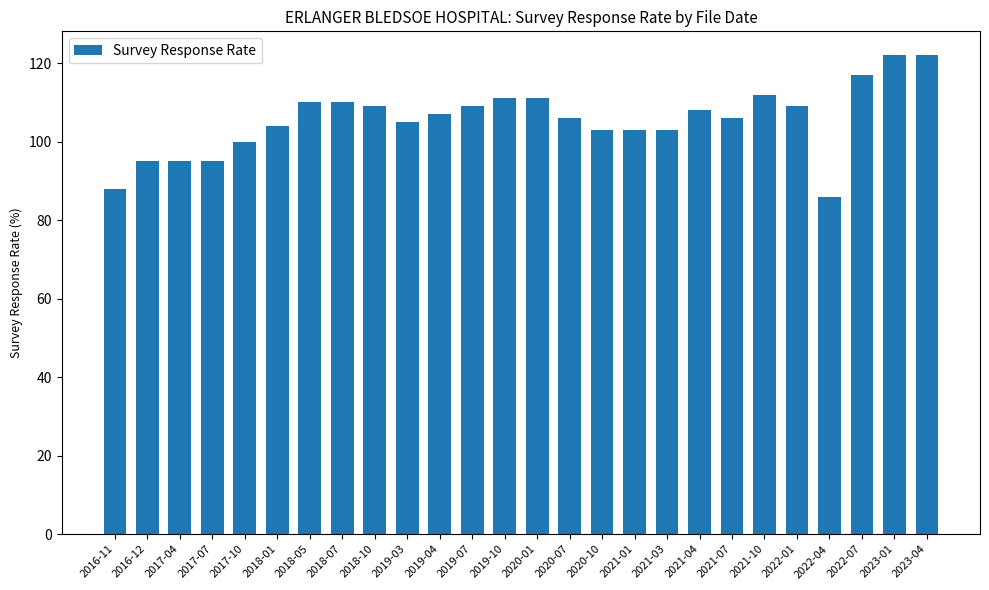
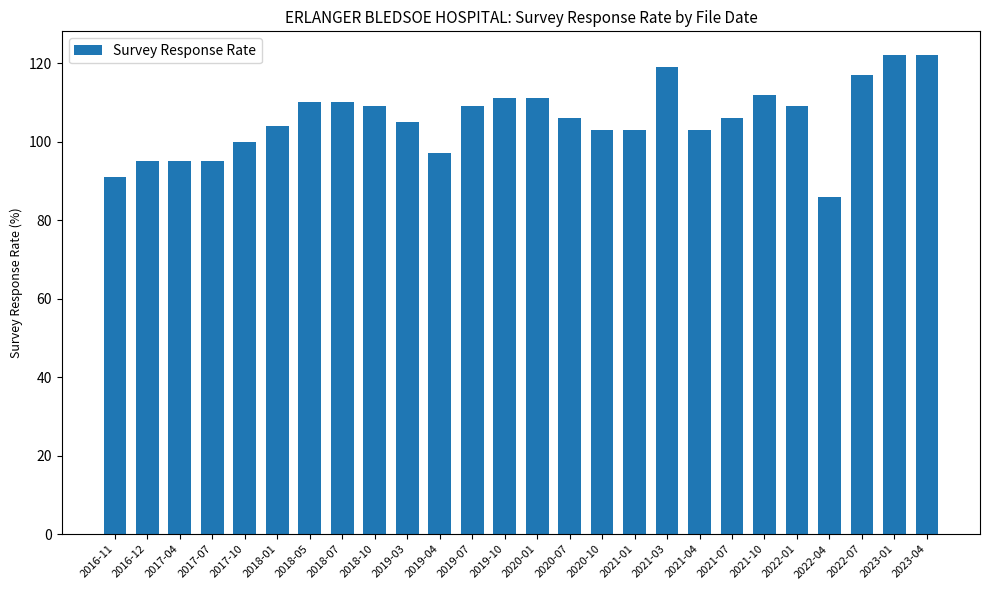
  {
-   "2016-11": 88,
+   "2016-11": 91,
    "2016-12": 95,
    "2017-04": 95,
    "2017-07": 95,
    "2017-10": 100,
    "2018-01": 104,
    "2018-05": 110,
    "2018-07": 110,
    "2018-10": 109,
    "2019-03": 105,
-   "2019-04": 107,
+   "2019-04": 97,
    "2019-07": 109,
    "2019-10": 111,
    "2020-01": 111,
    "2020-07": 106,
    "2020-10": 103,
    "2021-01": 103,
-   "2021-03": 103,
-   "2021-04": 108,
+   "2021-03": 119,
+   "2021-04": 103,
    "2021-07": 106,
    "2021-10": 112,
    "2022-01": 109,
    "2022-04": 86,
    "2022-07": 117,
    "2023-01": 122,
    "2023-04": 122
  }
